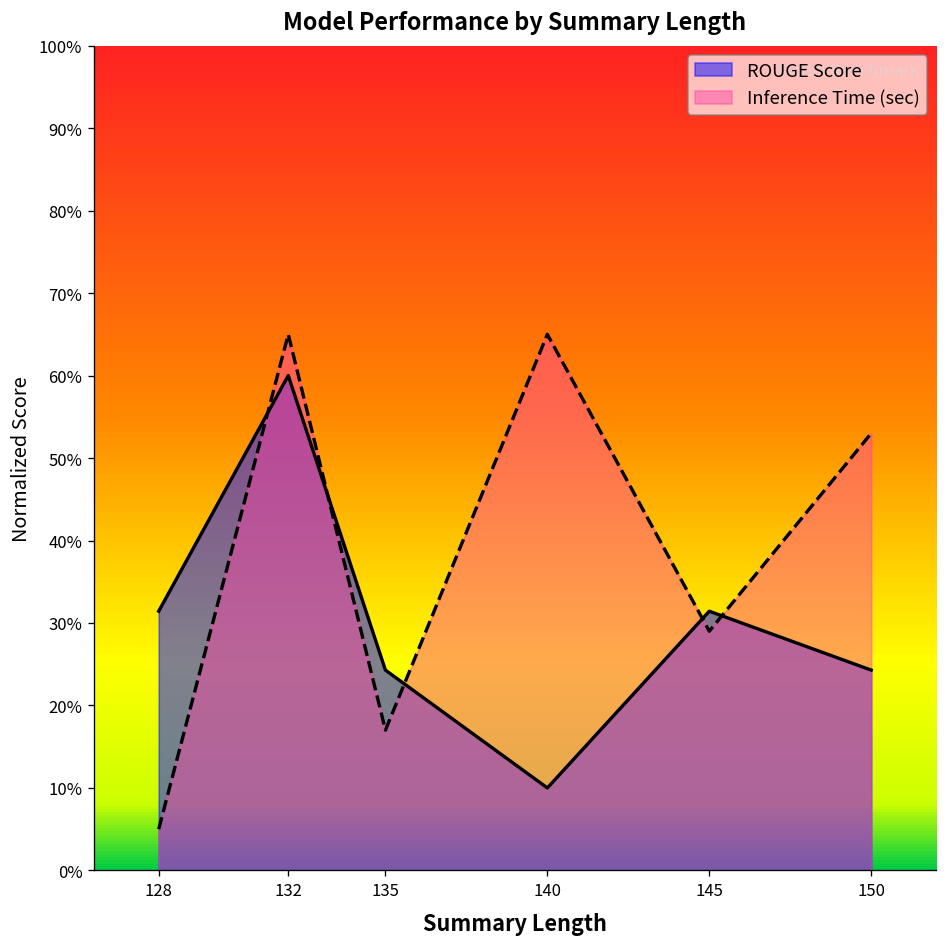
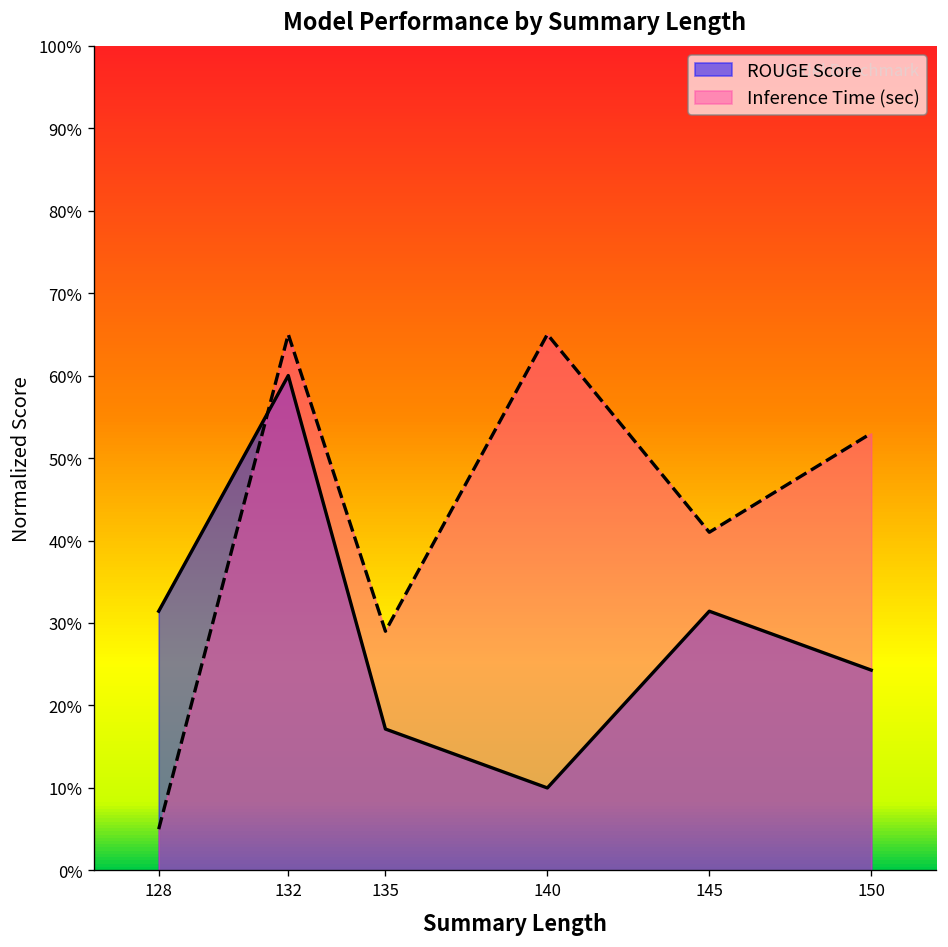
  {
    "ROUGE Score": {
      "128": "31%",
      "132": "60%",
-     "135": "24%",
+     "135": "17%",
      "140": "10%",
      "145": "31%",
      "150": "24%"
    },
    "Inference Time (sec)": {
      "128": "5%",
      "132": "65%",
-     "135": "17%",
+     "135": "29%",
      "140": "65%",
-     "145": "29%",
+     "145": "41%",
      "150": "53%"
    }
  }
